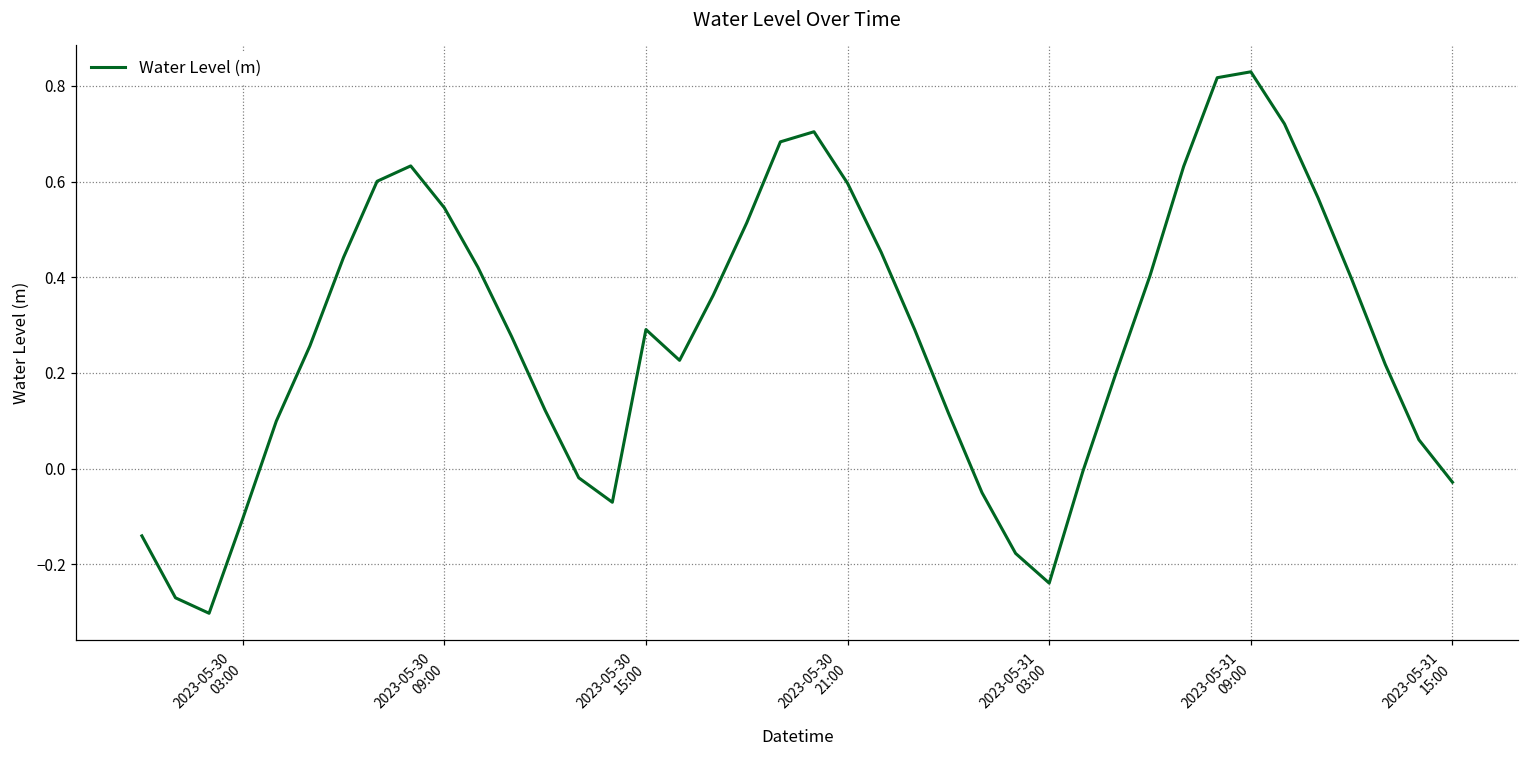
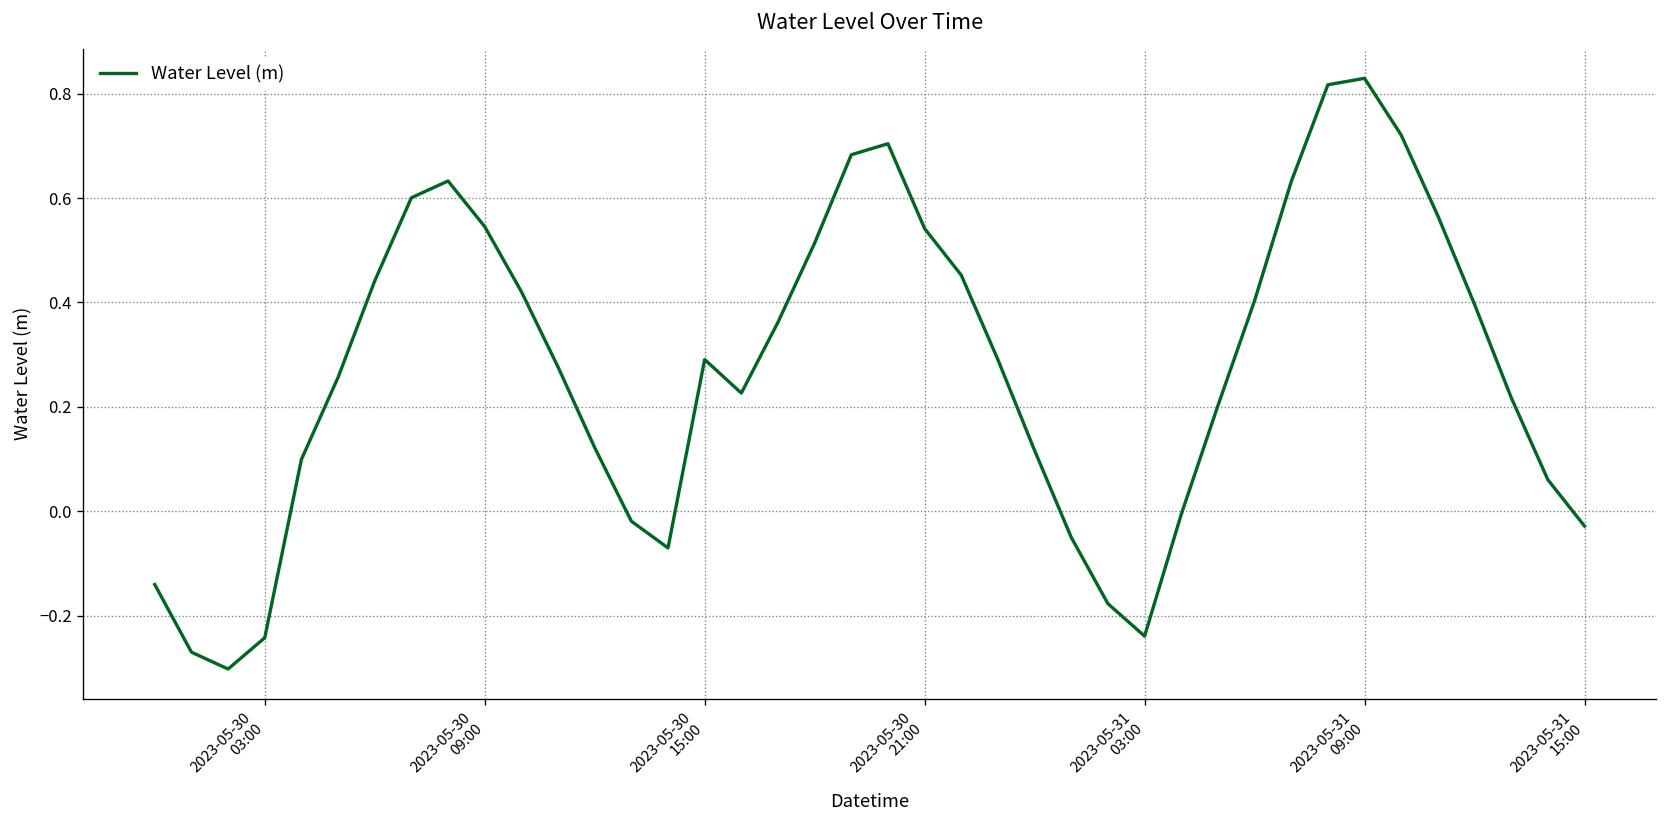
  {
-   "2023-05-30 03:00": -0.11,
+   "2023-05-30 03:00": -0.24,
    "2023-05-30 09:00": 0.55,
    "2023-05-30 15:00": 0.29,
-   "2023-05-30 21:00": 0.60,
+   "2023-05-30 21:00": 0.54,
    "2023-05-31 03:00": -0.24,
    "2023-05-31 09:00": 0.83,
    "2023-05-31 15:00": -0.03
  }
